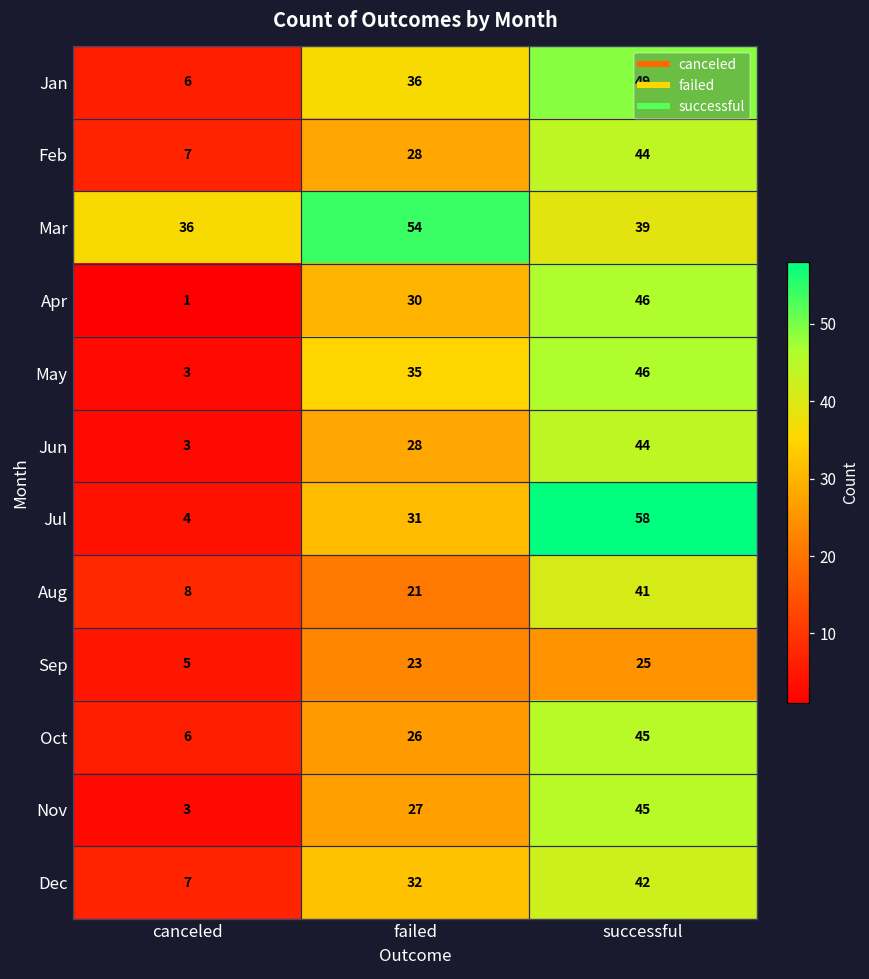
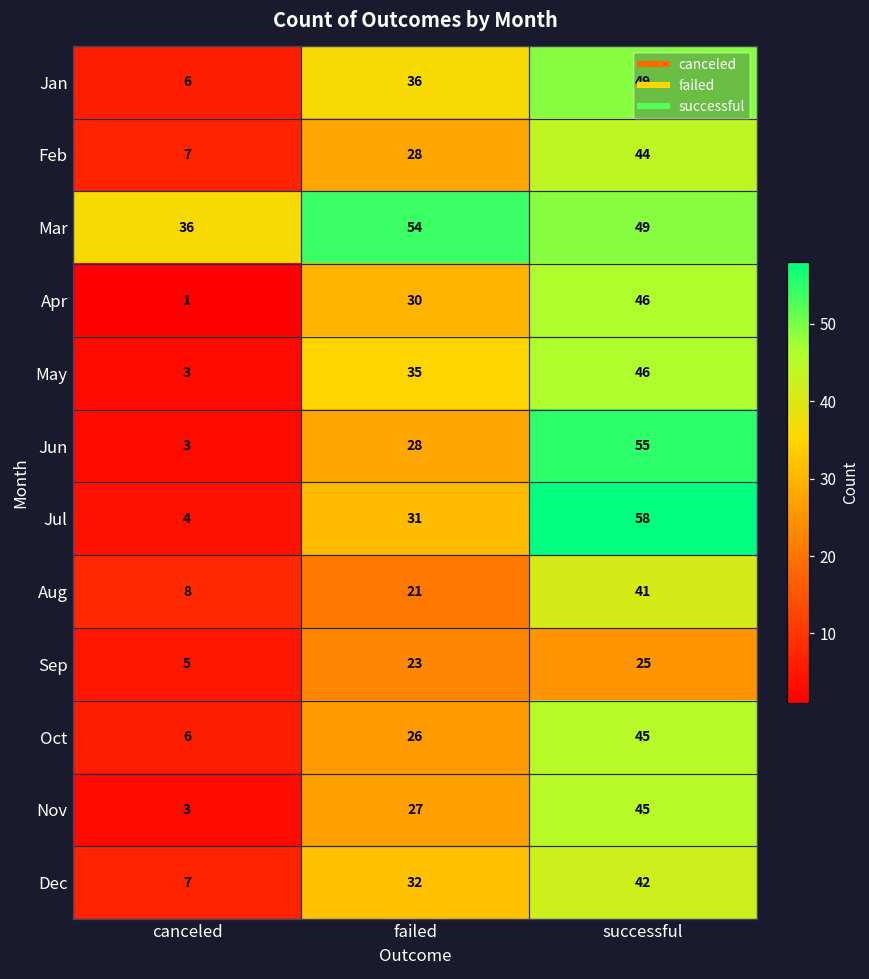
  {
    "Jan": {
      "canceled": 6,
      "failed": 36
    },
    "Feb": {
      "canceled": 7,
      "failed": 28,
      "successful": 44
    },
    "Mar": {
      "canceled": 36,
      "failed": 54,
-     "successful": 39
+     "successful": 49
    },
    "Apr": {
      "canceled": 1,
      "failed": 30,
      "successful": 46
    },
    "May": {
      "canceled": 3,
      "failed": 35,
      "successful": 46
    },
    "Jun": {
      "canceled": 3,
      "failed": 28,
-     "successful": 44
+     "successful": 55
    },
    "Jul": {
      "canceled": 4,
      "failed": 31,
      "successful": 58
    },
    "Aug": {
      "canceled": 8,
      "failed": 21,
      "successful": 41
    },
    "Sep": {
      "canceled": 5,
      "failed": 23,
      "successful": 25
    },
    "Oct": {
      "canceled": 6,
      "failed": 26,
      "successful": 45
    },
    "Nov": {
      "canceled": 3,
      "failed": 27,
      "successful": 45
    },
    "Dec": {
      "canceled": 7,
      "failed": 32,
      "successful": 42
    }
  }
